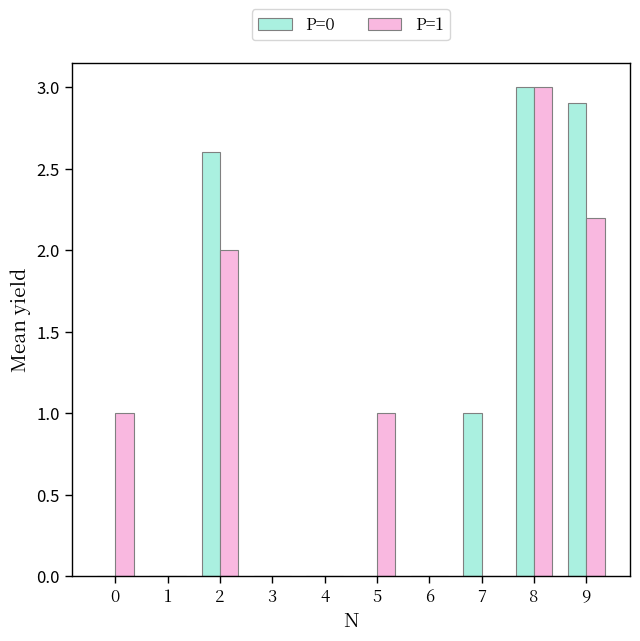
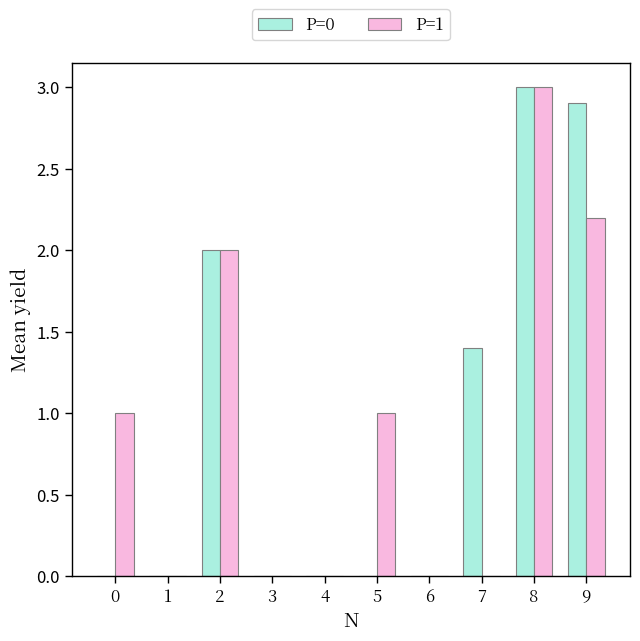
  {
    "P=0": {
      "0": 0.0,
      "1": 0.0,
-     "2": 2.6,
+     "2": 2.0,
      "3": 0.0,
      "4": 0.0,
      "5": 0.0,
      "6": 0.0,
-     "7": 1.0,
+     "7": 1.4,
      "8": 3.0,
      "9": 2.9
    },
    "P=1": {
      "0": 1.0,
      "1": 0.0,
      "2": 2.0,
      "3": 0.0,
      "4": 0.0,
      "5": 1.0,
      "6": 0.0,
      "7": 0.0,
      "8": 3.0,
      "9": 2.2
    }
  }
